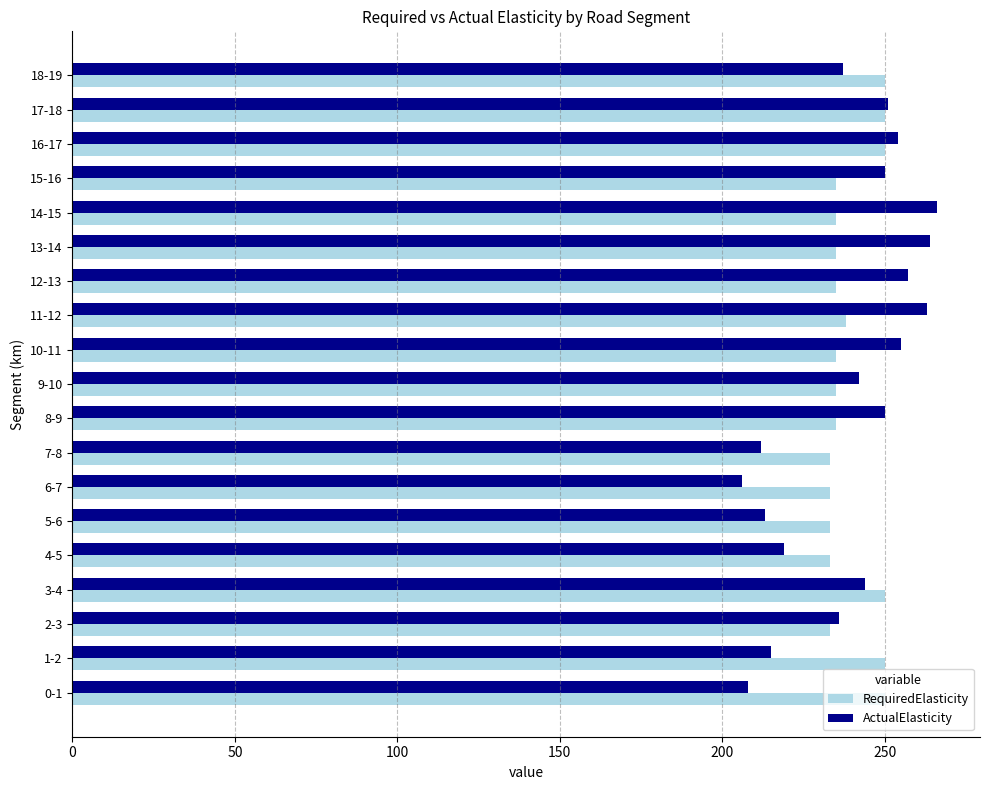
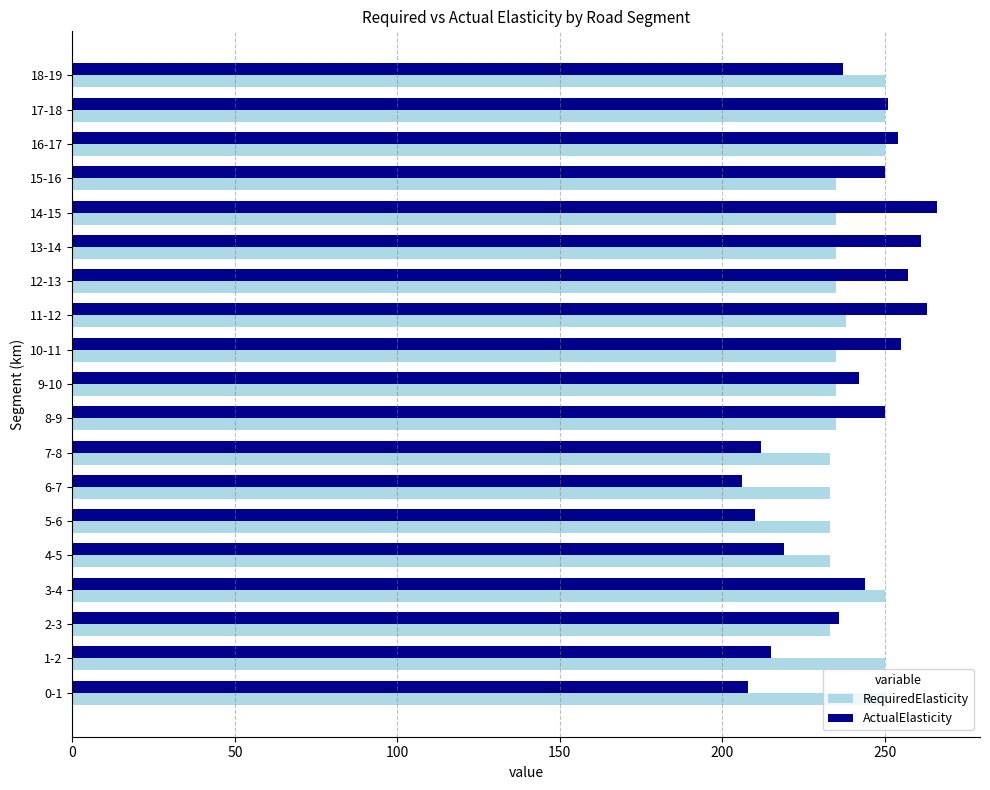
  {
    "RequiredElasticity": {
      "18-19": 250,
      "17-18": 250,
      "16-17": 250,
      "15-16": 235,
      "14-15": 235,
      "13-14": 235,
      "12-13": 235,
      "11-12": 238,
      "10-11": 235,
      "9-10": 235,
      "8-9": 235,
      "7-8": 233,
      "6-7": 233,
      "5-6": 233,
      "4-5": 233,
      "3-4": 250,
      "2-3": 233,
      "1-2": 250
    },
    "ActualElasticity": {
      "18-19": 237,
      "17-18": 251,
      "16-17": 254,
      "15-16": 250,
      "14-15": 266,
-     "13-14": 264,
+     "13-14": 261,
      "12-13": 257,
      "11-12": 263,
      "10-11": 255,
      "9-10": 242,
      "8-9": 250,
      "7-8": 212,
      "6-7": 206,
-     "5-6": 213,
+     "5-6": 210,
      "4-5": 219,
      "3-4": 244,
      "2-3": 236,
      "1-2": 215,
      "0-1": 208
    }
  }
